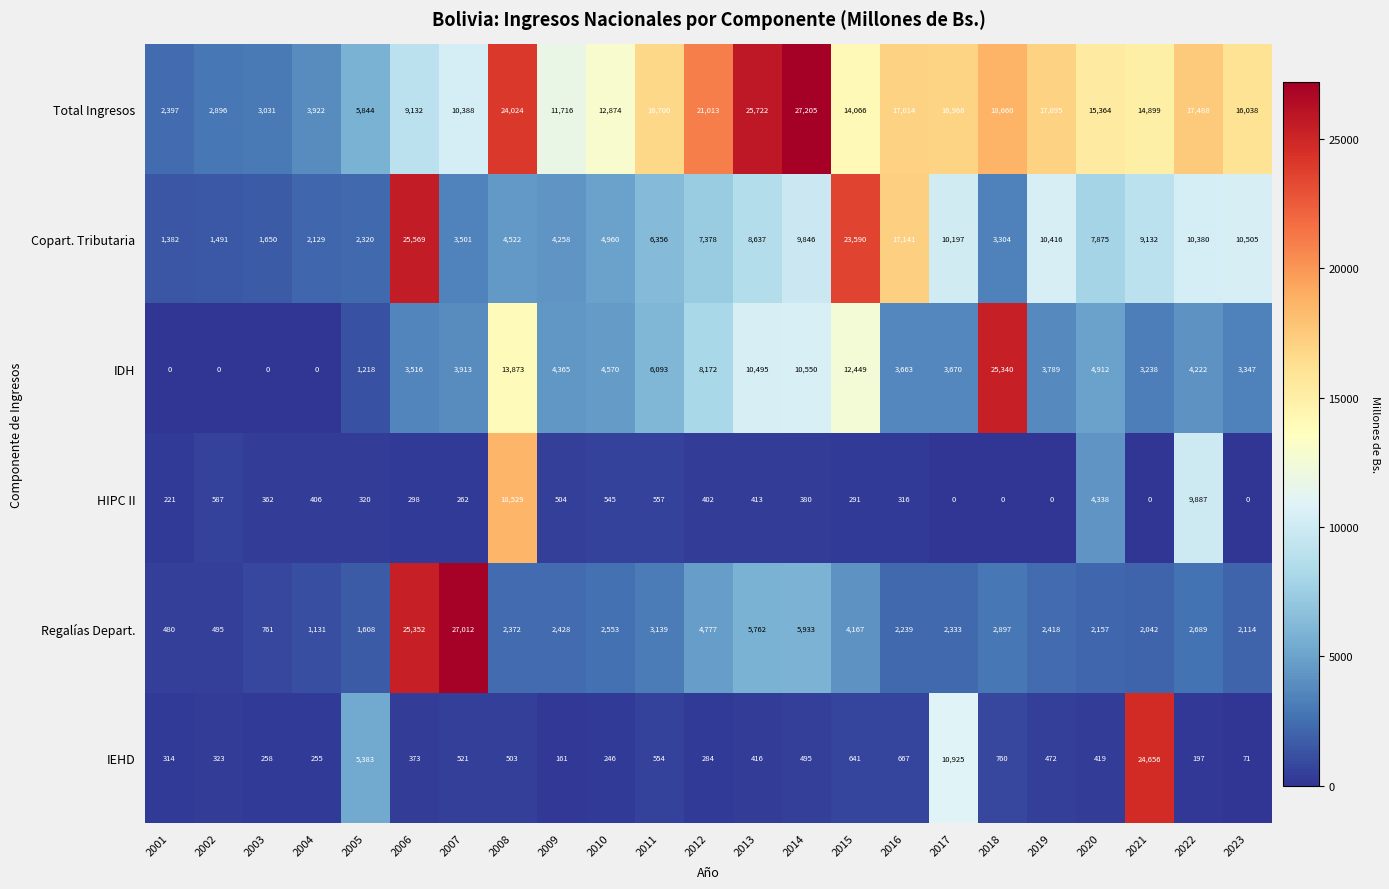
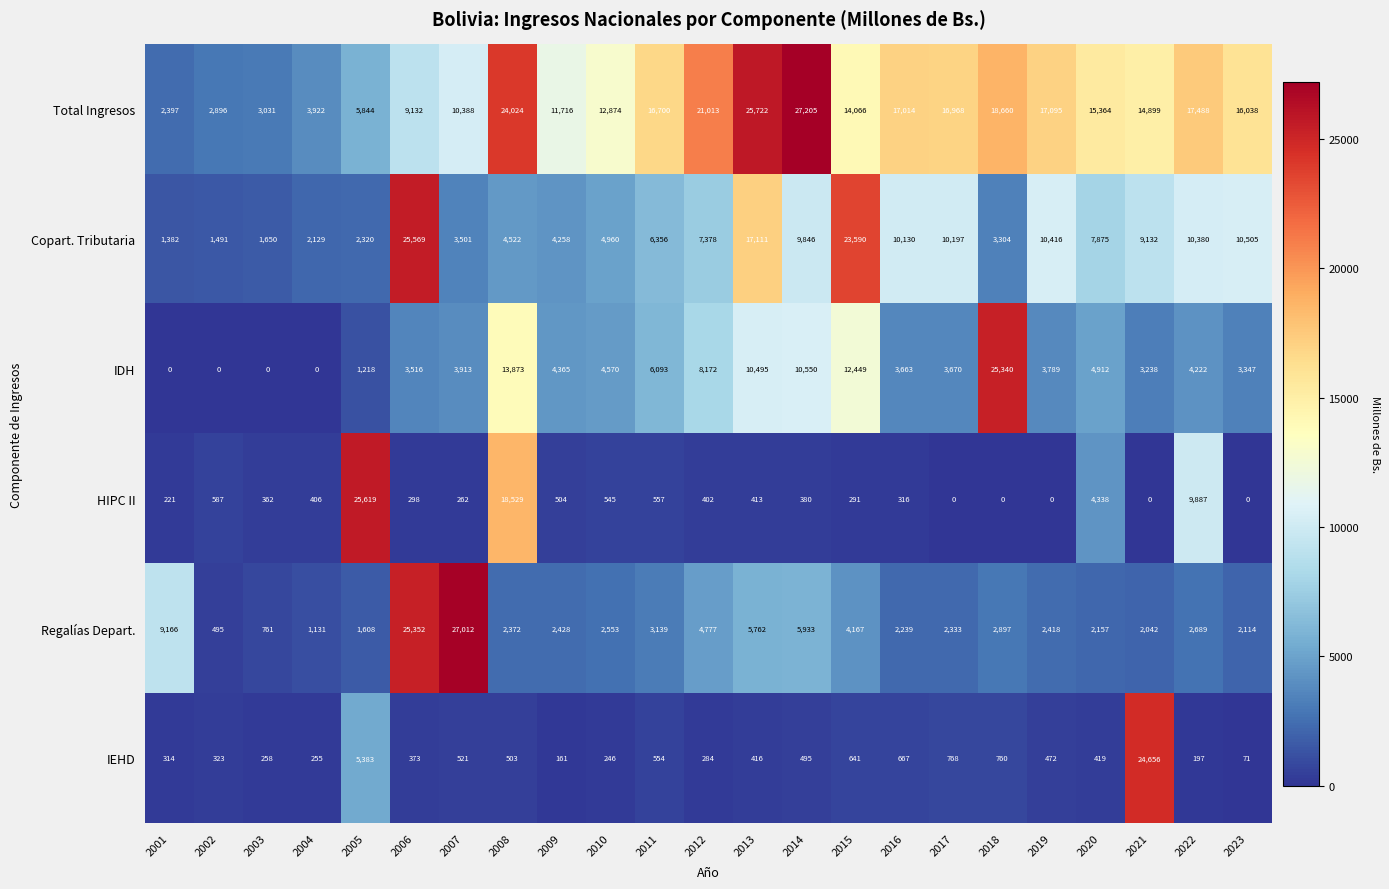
  {
    "Total Ingresos": {
      "2001": "2,397",
      "2002": "2,896",
      "2003": "3,031",
      "2004": "3,922",
      "2005": "5,844",
      "2006": "9,132",
      "2007": "10,388",
      "2008": "24,024",
      "2009": "11,716",
      "2010": "12,874",
      "2011": "16,700",
      "2012": "21,013",
      "2013": "25,722",
      "2014": "27,205",
      "2015": "14,066",
      "2016": "17,014",
      "2017": "16,968",
      "2018": "18,660",
      "2019": "17,095",
      "2020": "15,364",
      "2021": "14,899",
      "2022": "17,488",
      "2023": "16,038"
    },
    "Copart. Tributaria": {
      "2001": "1,382",
      "2002": "1,491",
      "2003": "1,650",
      "2004": "2,129",
      "2005": "2,320",
      "2006": "25,569",
      "2007": "3,501",
      "2008": "4,522",
      "2009": "4,258",
      "2010": "4,960",
      "2011": "6,356",
      "2012": "7,378",
-     "2013": "8,637",
+     "2013": "17,111",
      "2014": "9,846",
      "2015": "23,590",
-     "2016": "17,141",
+     "2016": "10,130",
      "2017": "10,197",
      "2018": "3,304",
      "2019": "10,416",
      "2020": "7,875",
      "2021": "9,132",
      "2022": "10,380",
      "2023": "10,505"
    },
    "IDH": {
      "2001": "0",
      "2002": "0",
      "2003": "0",
      "2004": "0",
      "2005": "1,218",
      "2006": "3,516",
      "2007": "3,913",
      "2008": "13,873",
      "2009": "4,365",
      "2010": "4,570",
      "2011": "6,093",
      "2012": "8,172",
      "2013": "10,495",
      "2014": "10,550",
      "2015": "12,449",
      "2016": "3,663",
      "2017": "3,670",
      "2018": "25,340",
      "2019": "3,789",
      "2020": "4,912",
      "2021": "3,238",
      "2022": "4,222",
      "2023": "3,347"
    },
    "HIPC II": {
      "2001": "221",
      "2002": "587",
      "2003": "362",
      "2004": "406",
-     "2005": "320",
+     "2005": "25,619",
      "2006": "298",
      "2007": "262",
      "2008": "18,529",
      "2009": "504",
      "2010": "545",
      "2011": "557",
      "2012": "402",
      "2013": "413",
      "2014": "380",
      "2015": "291",
      "2016": "316",
      "2017": "0",
      "2018": "0",
      "2019": "0",
      "2020": "4,338",
      "2021": "0",
      "2022": "9,887",
      "2023": "0"
    },
    "Regalías Depart.": {
-     "2001": "480",
+     "2001": "9,166",
      "2002": "495",
      "2003": "761",
      "2004": "1,131",
      "2005": "1,608",
      "2006": "25,352",
      "2007": "27,012",
      "2008": "2,372",
      "2009": "2,428",
      "2010": "2,553",
      "2011": "3,139",
      "2012": "4,777",
      "2013": "5,762",
      "2014": "5,933",
      "2015": "4,167",
      "2016": "2,239",
      "2017": "2,333",
      "2018": "2,897",
      "2019": "2,418",
      "2020": "2,157",
      "2021": "2,042",
      "2022": "2,689",
      "2023": "2,114"
    },
    "IEHD": {
      "2001": "314",
      "2002": "323",
      "2003": "258",
      "2004": "255",
      "2005": "5,383",
      "2006": "373",
      "2007": "521",
      "2008": "503",
      "2009": "161",
      "2010": "246",
      "2011": "554",
      "2012": "284",
      "2013": "416",
      "2014": "495",
      "2015": "641",
      "2016": "667",
-     "2017": "10,925",
+     "2017": "768",
      "2018": "760",
      "2019": "472",
      "2020": "419",
      "2021": "24,656",
      "2022": "197",
      "2023": "71"
    }
  }
